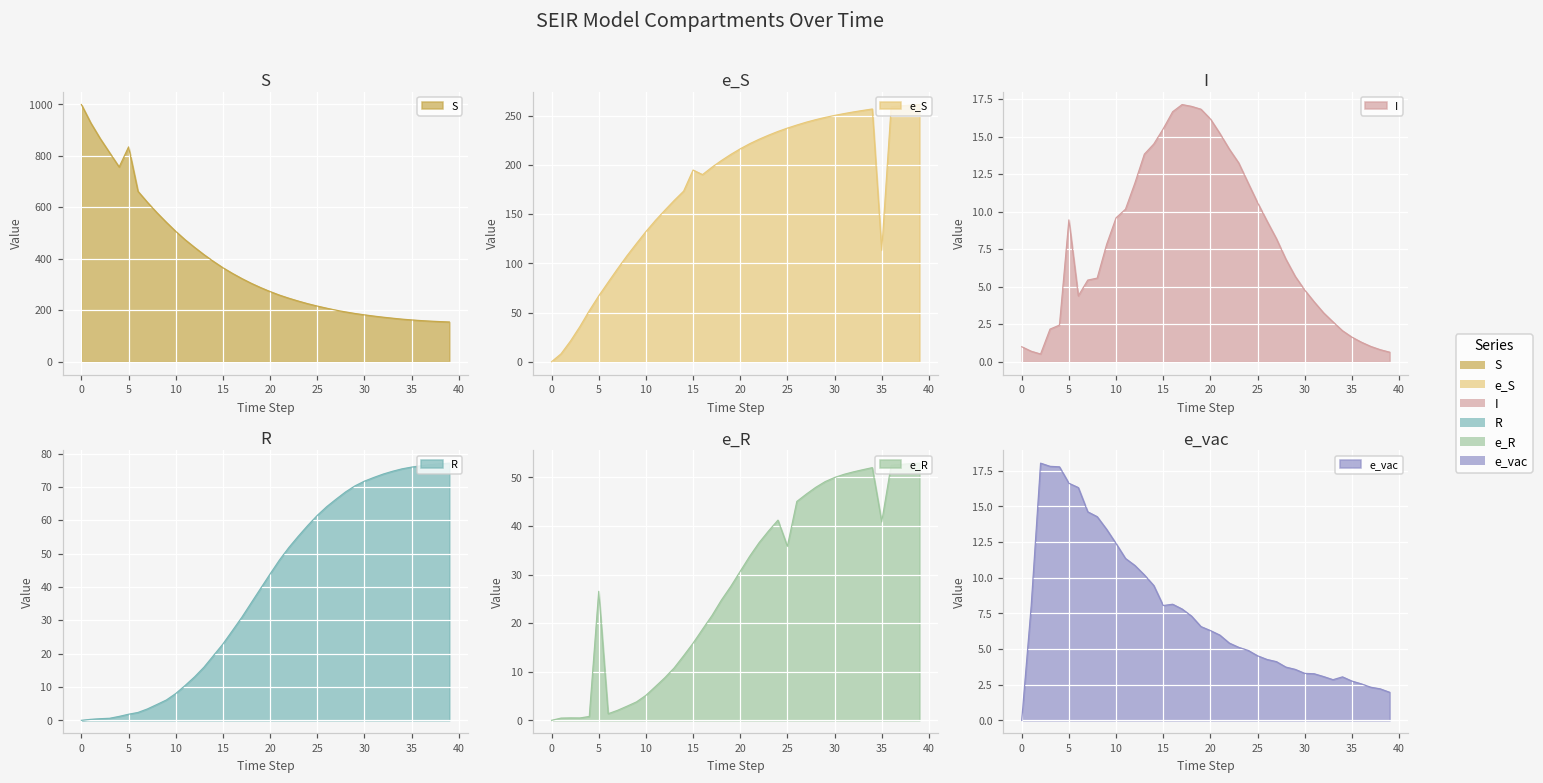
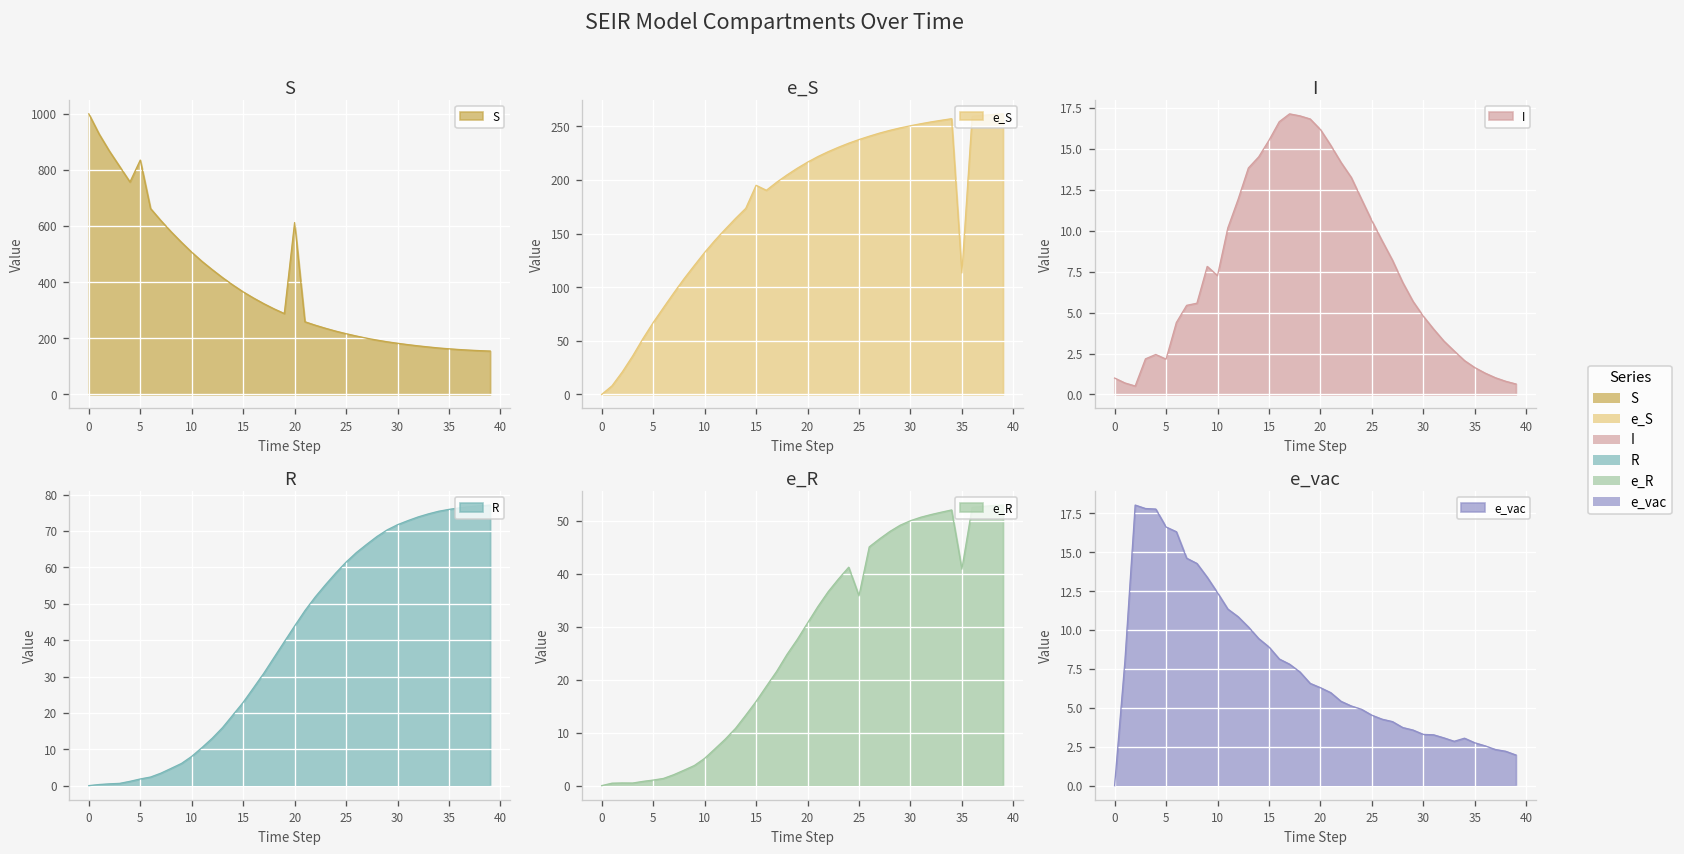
  {
    "S": {
      "0": 1000,
      "5": 830,
      "10": 510,
      "15": 370,
-     "20": 270,
+     "20": 610,
      "25": 220,
      "30": 180,
      "35": 160
    },
    "e_S": {
      "0": 0,
      "5": 70,
      "10": 130,
      "15": 190,
      "20": 220,
      "25": 240,
      "30": 250,
      "35": 110
    },
    "I": {
      "0": 1.0,
-     "5": 9.5,
-     "10": 9.6,
+     "5": 2.2,
+     "10": 7.3,
      "15": 15.5,
      "20": 16.2,
      "25": 10.6,
      "30": 4.8,
      "35": 1.6
    },
    "R": {
      "0": 0,
      "5": 2,
      "10": 8,
      "15": 23,
      "20": 44,
      "25": 61,
      "30": 72,
      "35": 76
    },
    "e_R": {
      "0": 0,
-     "5": 27,
+     "5": 1,
      "10": 5,
      "15": 16,
      "20": 31,
      "25": 36,
      "30": 50,
      "35": 41
    },
    "e_vac": {
      "0": 0.0,
      "5": 16.6,
      "10": 12.4,
-     "15": 8.1,
+     "15": 8.9,
      "20": 6.3,
      "25": 4.5,
      "30": 3.3,
      "35": 2.8
    }
  }
